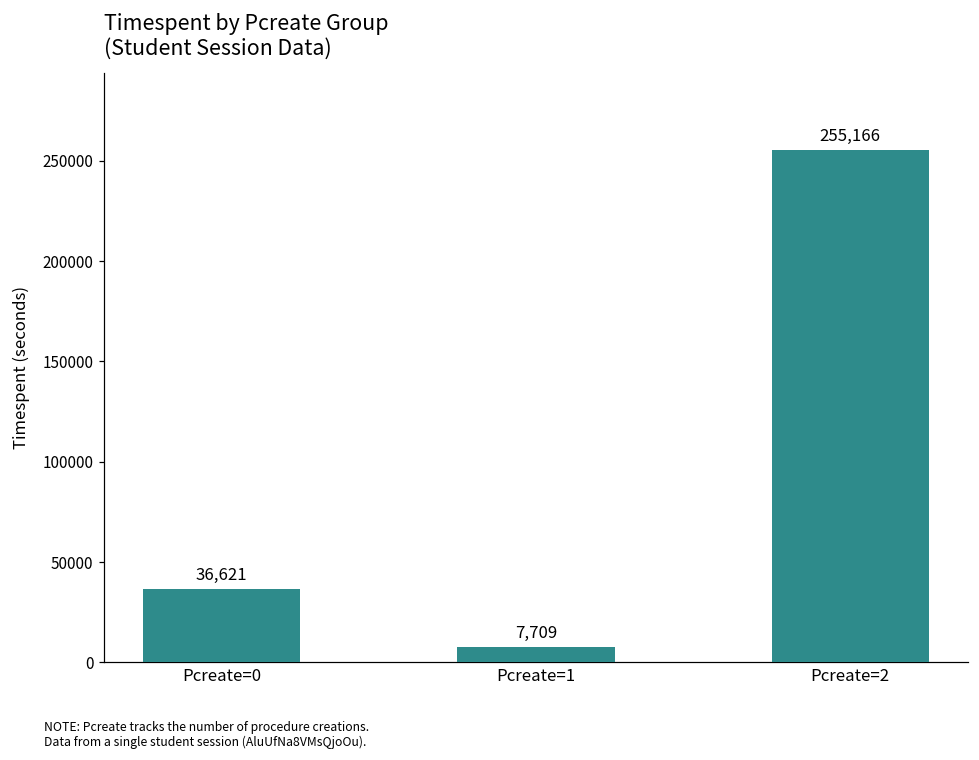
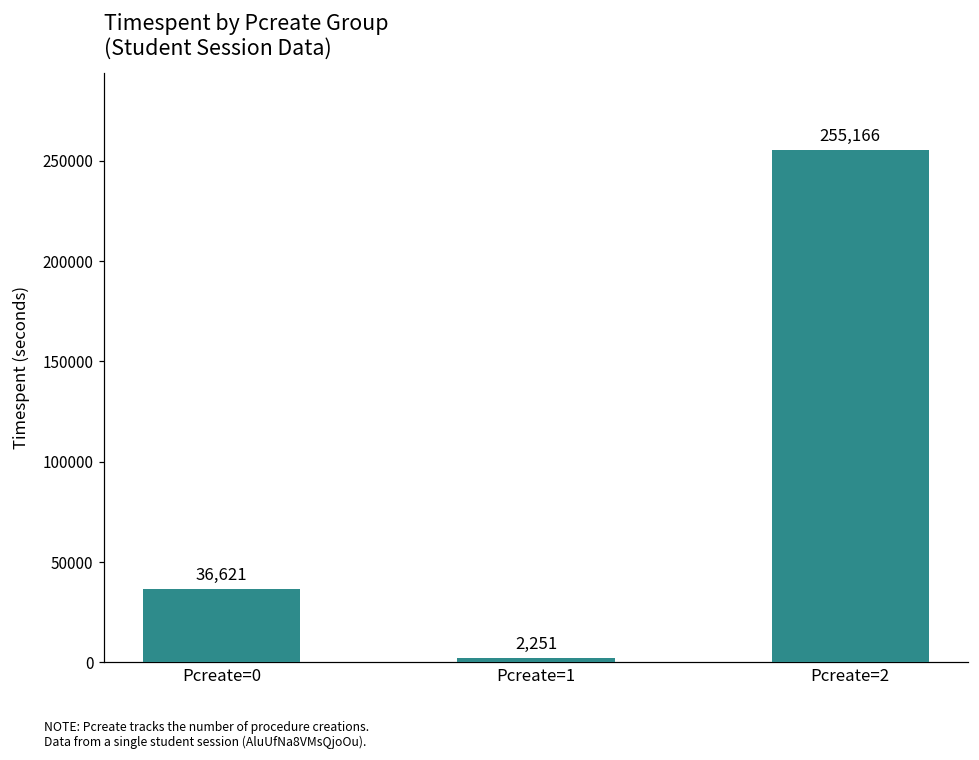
  {
-   "Pcreate=1": "7,709",
+   "Pcreate=1": "2,251",
    "Pcreate=2": "255,166"
  }
